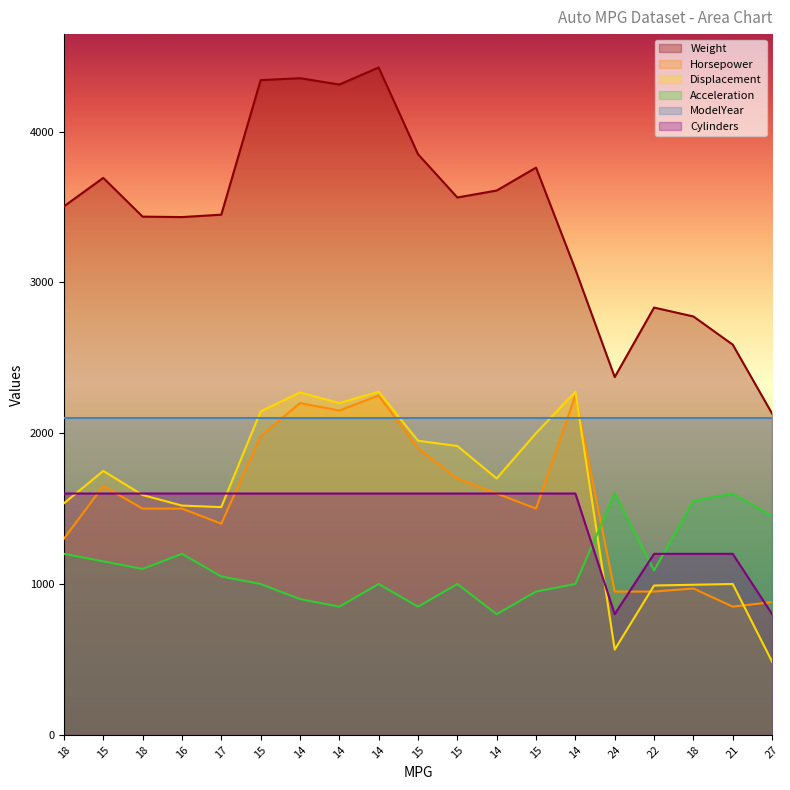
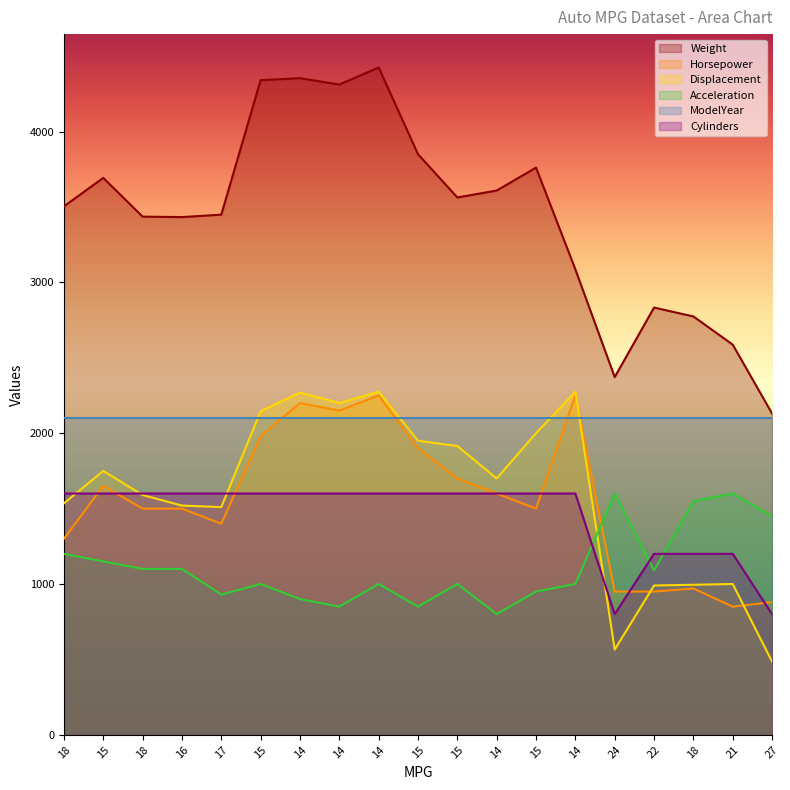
  {
    "Acceleration": {
-     "16": 1200,
-     "17": 1050,
+     "16": 1100,
+     "17": 930,
      "24": 1600,
      "22": 1090,
      "21": 1600,
      "27": 1450
    },
    "ModelYear": {
      "16": 2100,
      "17": 2100,
      "24": 2100,
      "22": 2100,
      "21": 2100,
      "27": 2100
    }
  }
